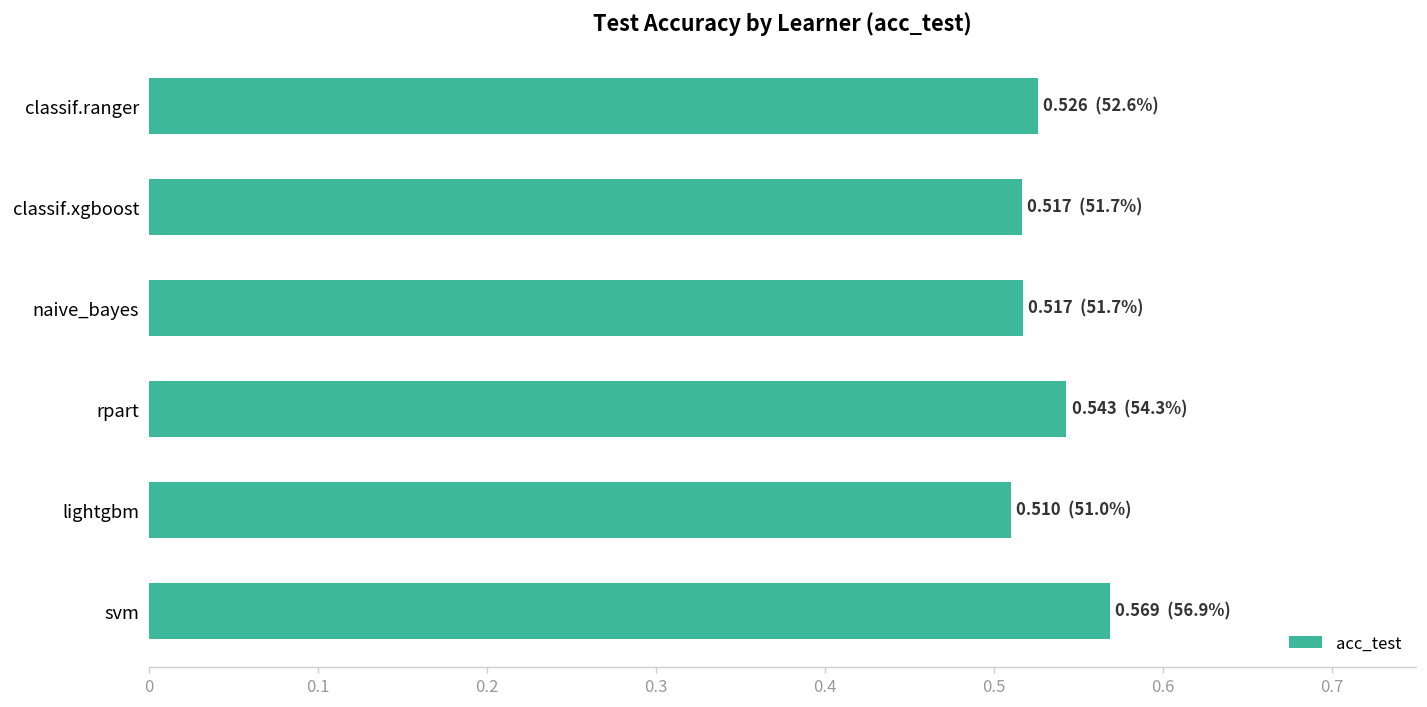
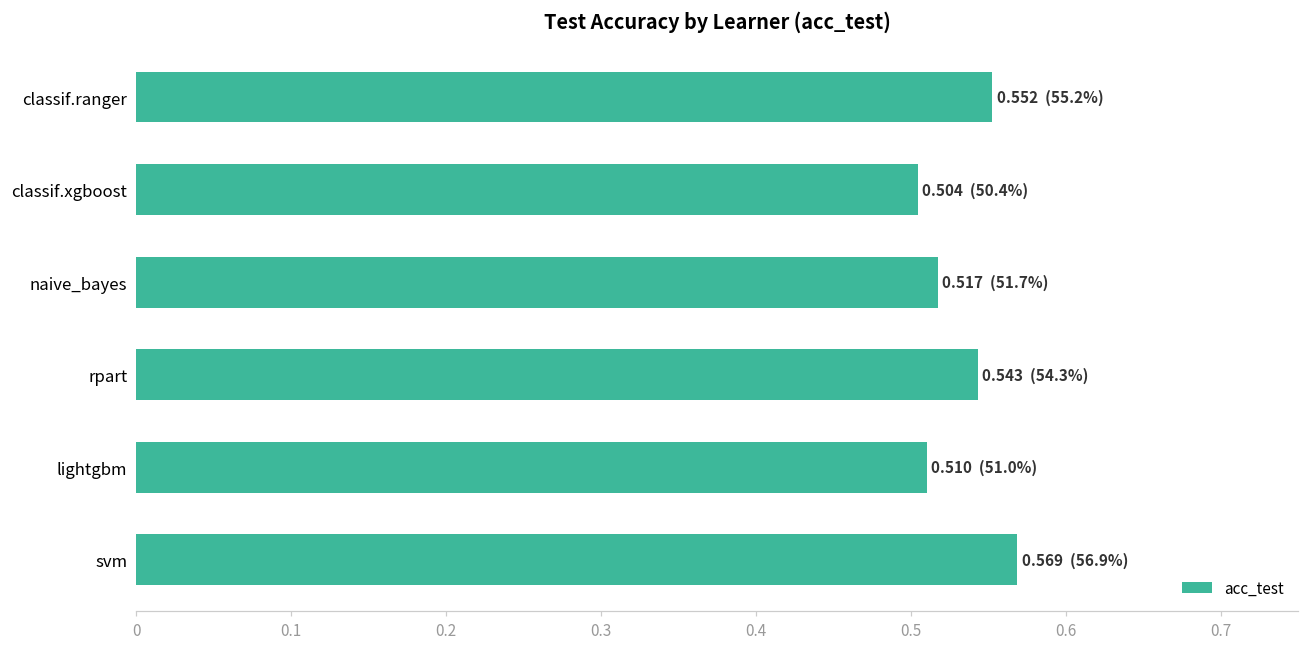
  {
-   "classif.ranger": "0.526 (52.6%)",
-   "classif.xgboost": "0.517 (51.7%)",
+   "classif.ranger": "0.552 (55.2%)",
+   "classif.xgboost": "0.504 (50.4%)",
    "naive_bayes": "0.517",
    "rpart": "0.543",
    "lightgbm": "0.510",
    "svm": "0.569"
  }
